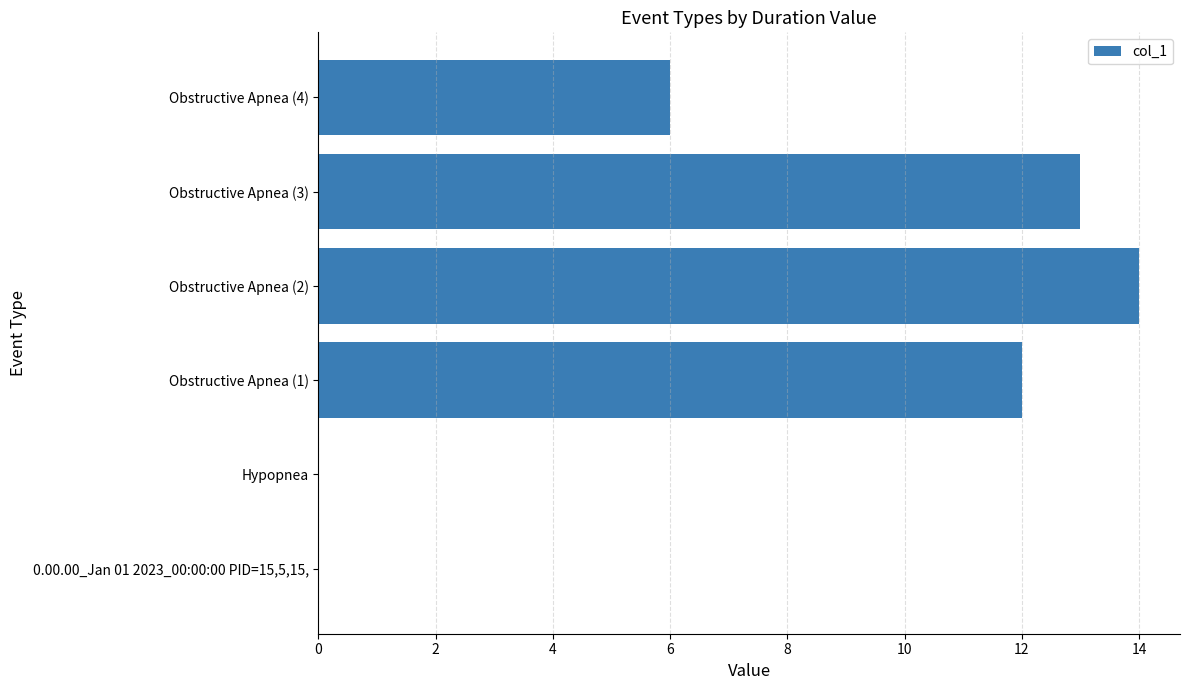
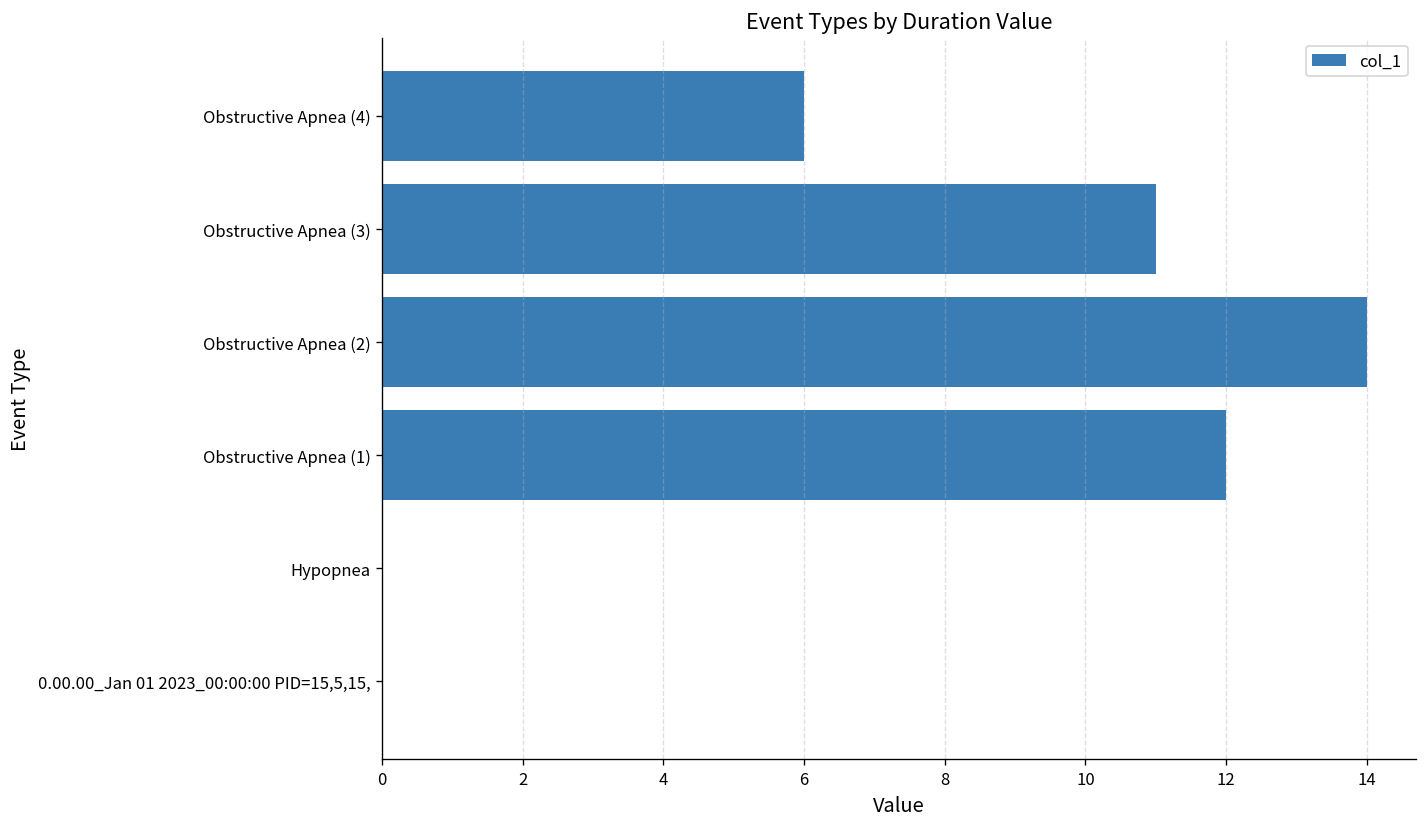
  {
    "Obstructive Apnea (4)": 6,
-   "Obstructive Apnea (3)": 13,
+   "Obstructive Apnea (3)": 11,
    "Obstructive Apnea (2)": 14,
    "Obstructive Apnea (1)": 12,
    "Hypopnea": 0,
    "0.00.00_Jan 01 2023_00:00:00 PID=15,5,15,": 0
  }
